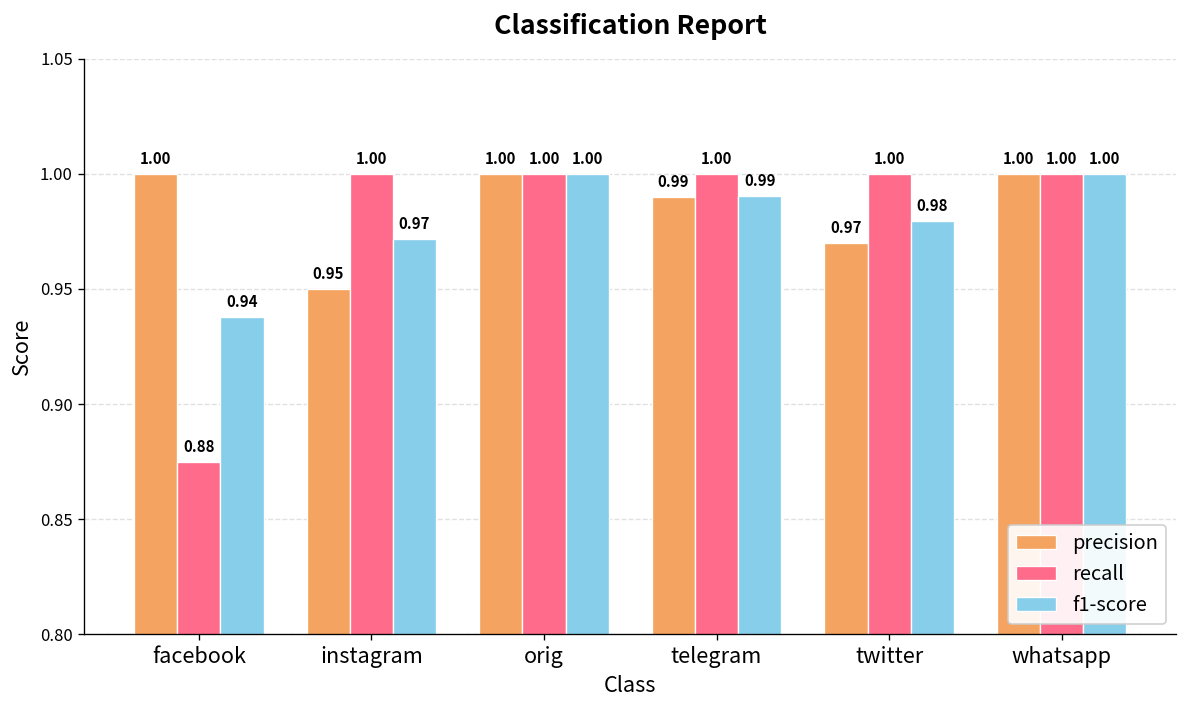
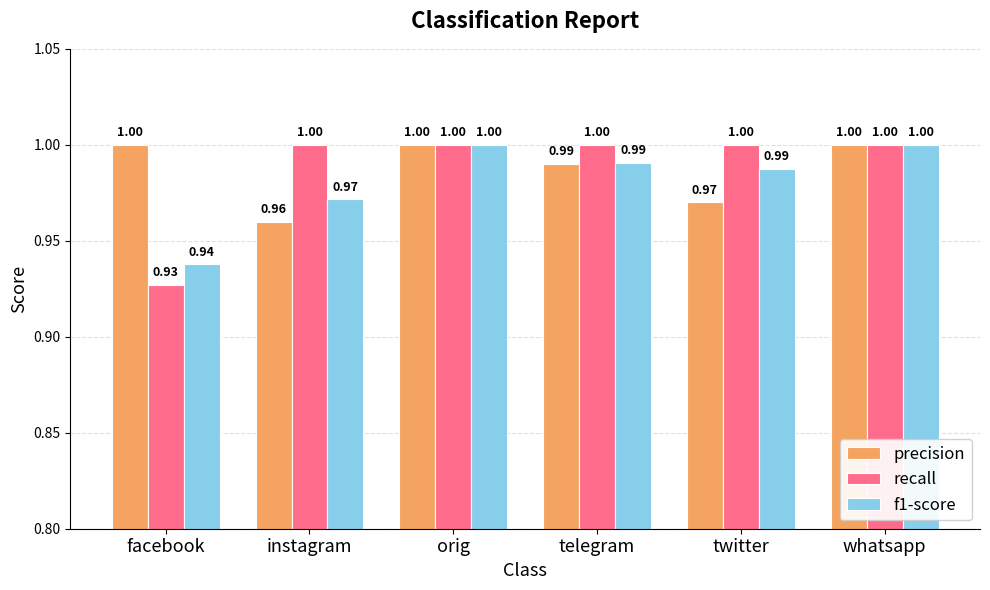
  {
    "precision": {
      "facebook": 1.00,
-     "instagram": 0.95,
+     "instagram": 0.96,
      "orig": 1.00,
      "telegram": 0.99,
      "twitter": 0.97,
      "whatsapp": 1.00
    },
    "recall": {
-     "facebook": 0.88,
+     "facebook": 0.93,
      "instagram": 1.00,
      "orig": 1.00,
      "telegram": 1.00,
      "twitter": 1.00,
      "whatsapp": 1.00
    },
    "f1-score": {
      "facebook": 0.94,
      "instagram": 0.97,
      "orig": 1.00,
      "telegram": 0.99,
-     "twitter": 0.98,
+     "twitter": 0.99,
      "whatsapp": 1.00
    }
  }
